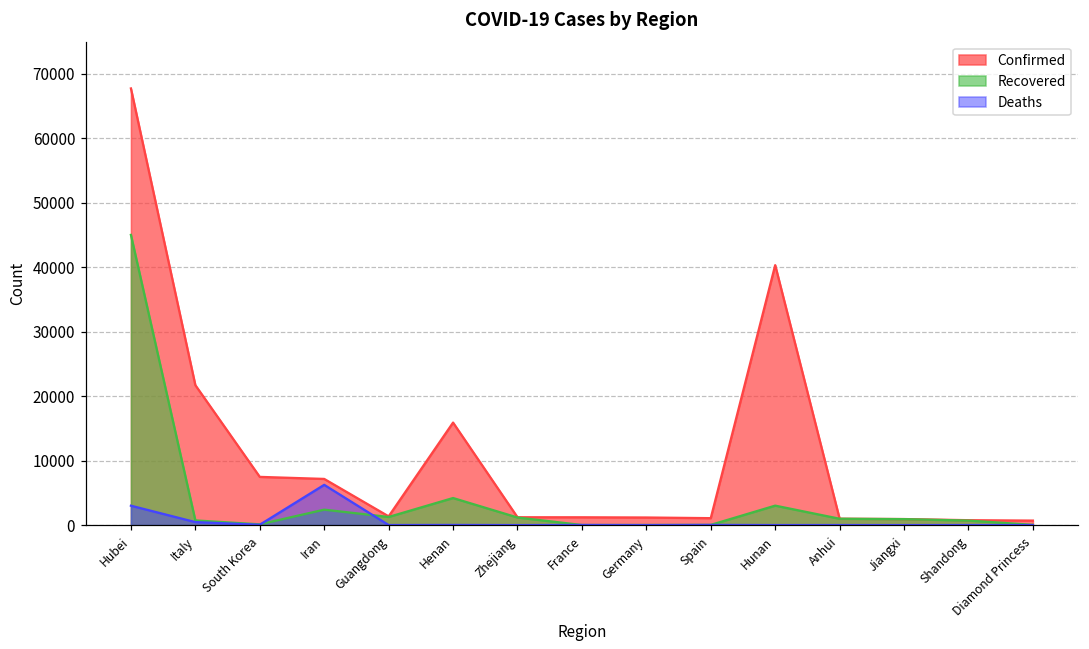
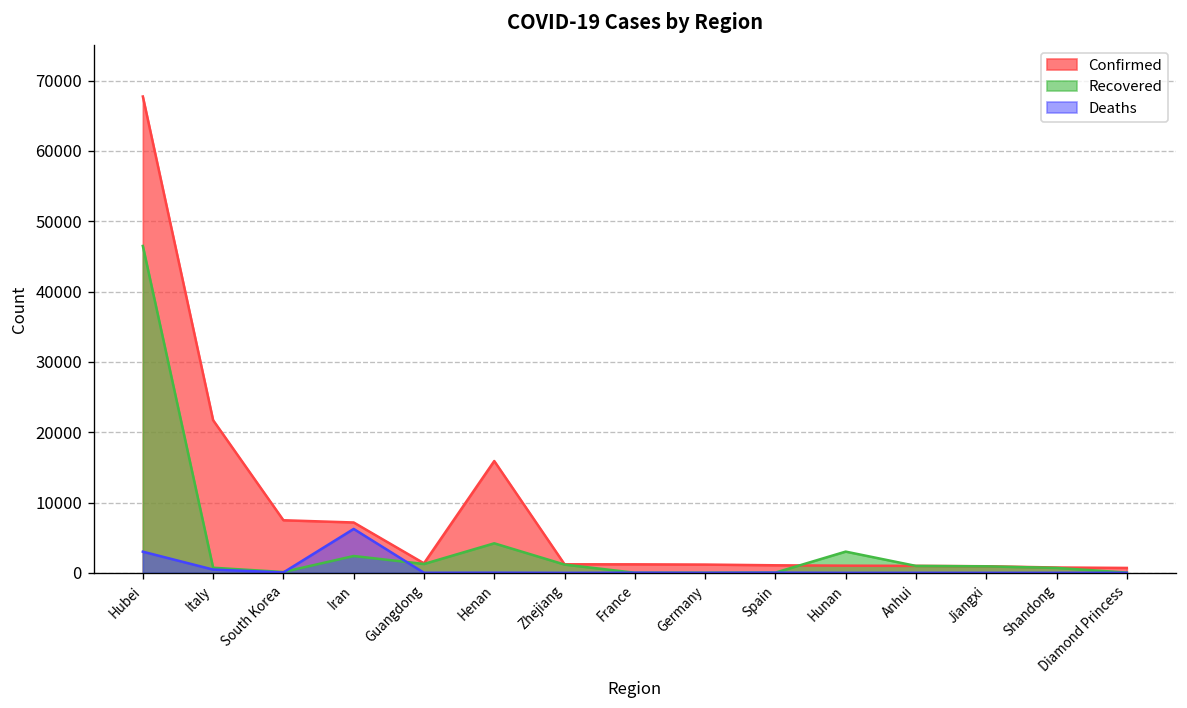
  {
    "Confirmed": {
      "Hubei": 68000,
      "Italy": 22000,
      "South Korea": 7000,
      "Iran": 7000,
      "Henan": 16000,
      "France": 1000,
      "Germany": 1000,
      "Spain": 1000,
-     "Hunan": 40000,
+     "Hunan": 1000,
      "Diamond Princess": 1000
    },
    "Recovered": {
-     "Hubei": 45000,
+     "Hubei": 46000,
      "Iran": 2000,
      "Henan": 4000,
      "Hunan": 3000
    },
    "Deaths": {
      "Hubei": 3000,
      "Iran": 6000,
      "Guangdong": 0,
      "Henan": 0,
      "Zhejiang": 0,
      "Hunan": 0,
      "Anhui": 0,
      "Jiangxi": 0,
      "Shandong": 0
    }
  }
